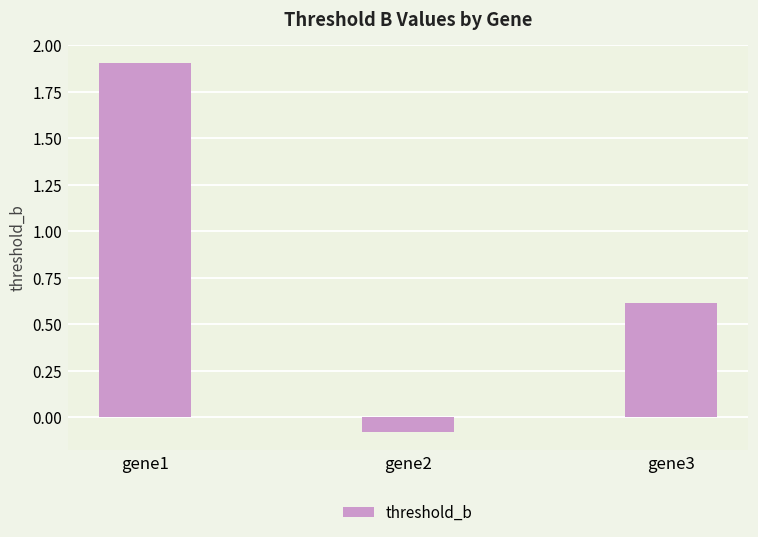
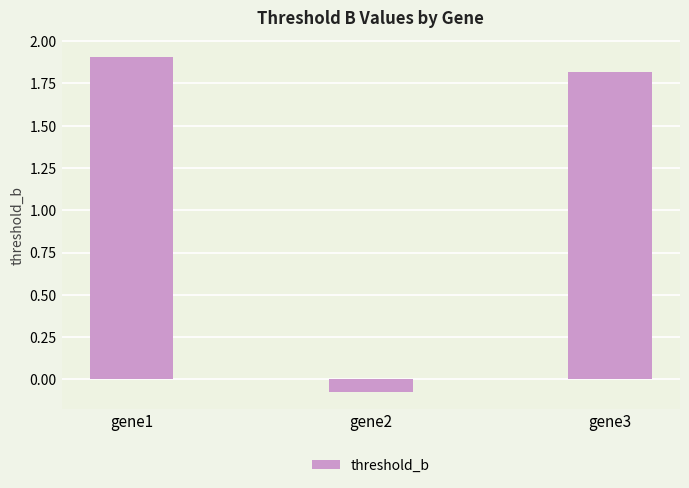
  {
    "gene1": 1.91,
    "gene2": -0.08,
-   "gene3": 0.61
+   "gene3": 1.82
  }
